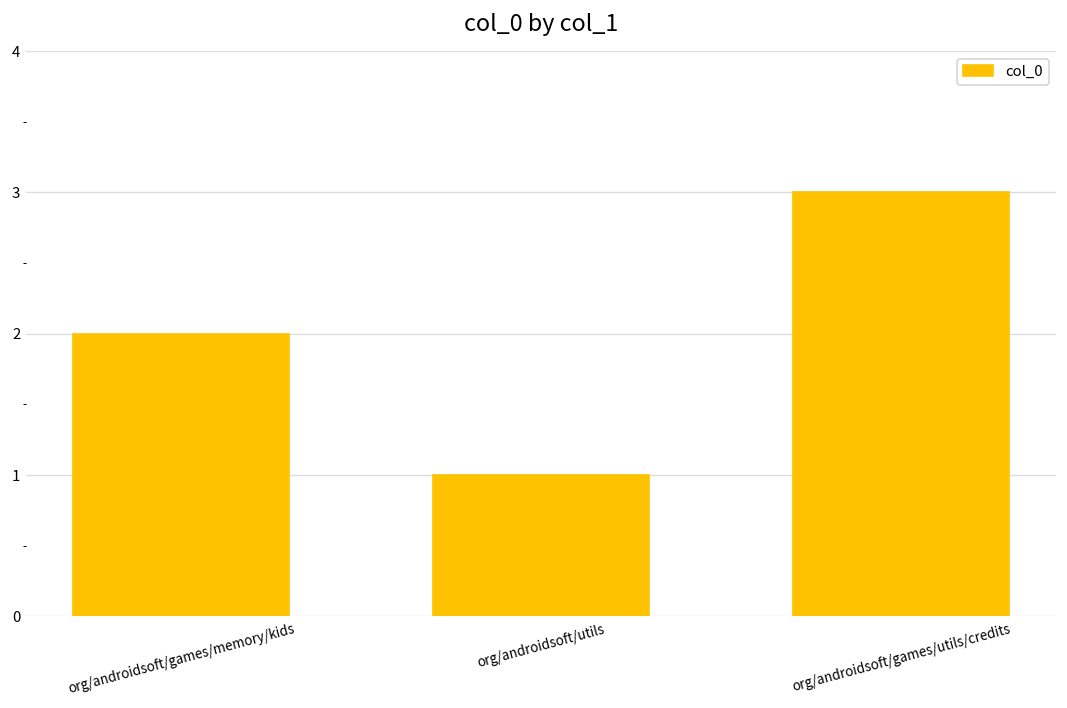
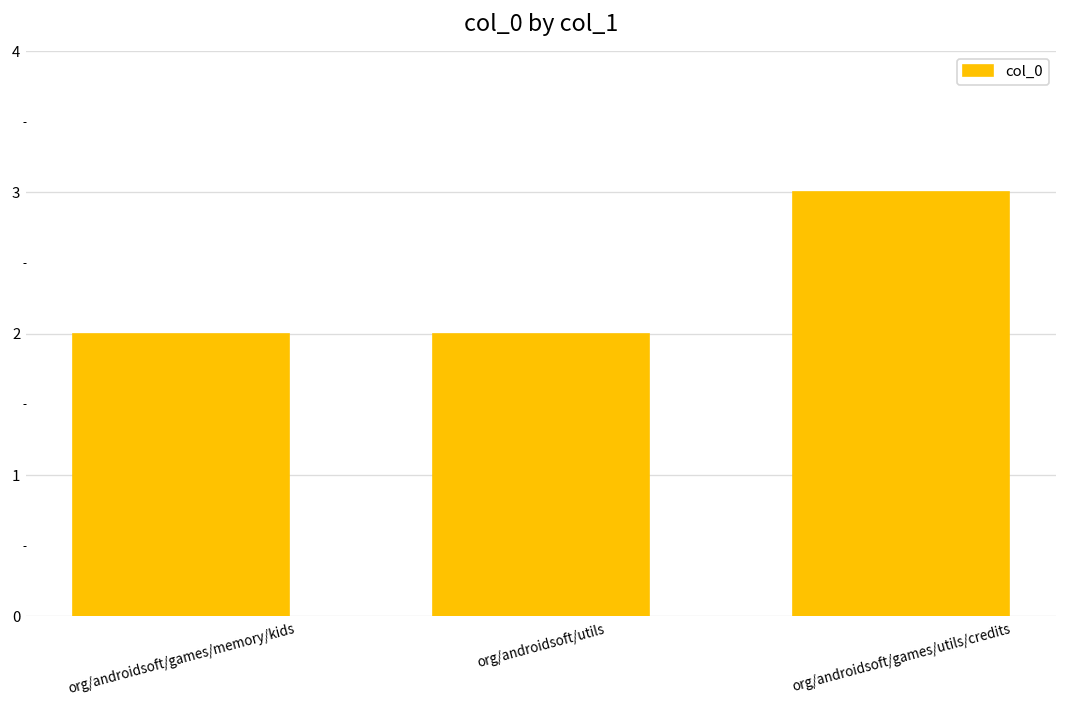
  {
    "org/androidsoft/games/memory/kids": 2,
-   "org/androidsoft/utils": 1,
+   "org/androidsoft/utils": 2,
    "org/androidsoft/games/utils/credits": 3
  }
